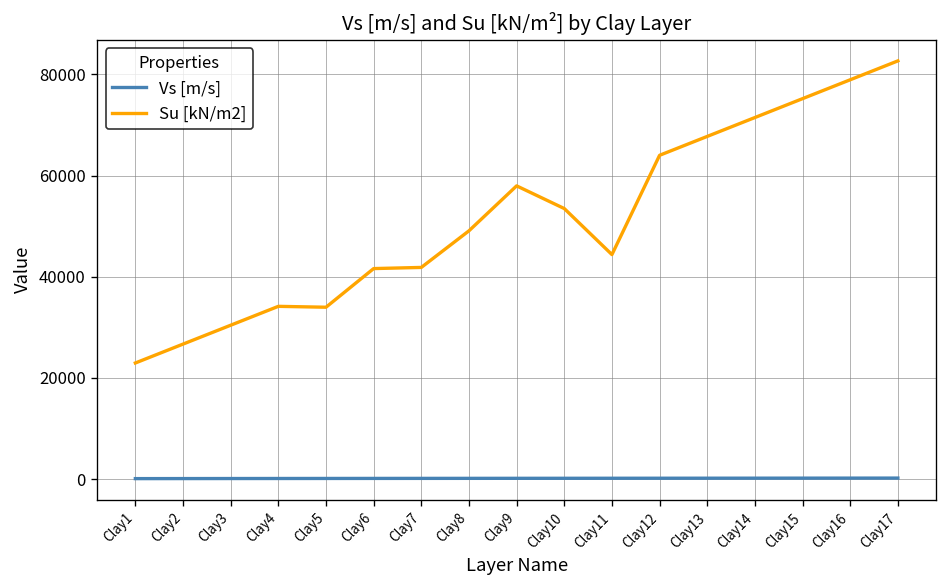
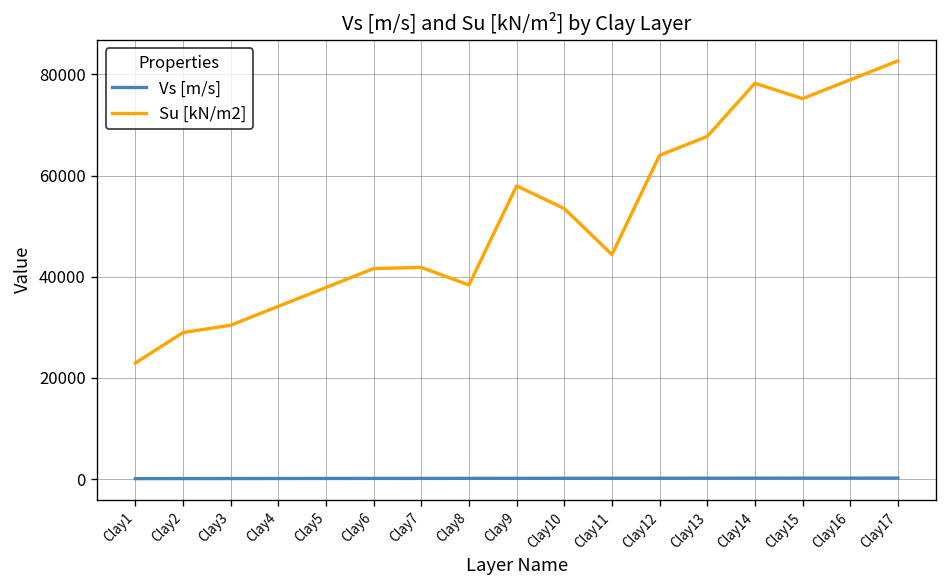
  {
    "Vs [m/s]": {
      "Clay1": 0,
      "Clay2": 0,
      "Clay3": 0,
      "Clay4": 0,
      "Clay5": 0,
      "Clay6": 0,
      "Clay7": 0,
      "Clay8": 0,
      "Clay9": 0,
      "Clay10": 0,
      "Clay11": 0,
      "Clay12": 0,
      "Clay13": 0,
      "Clay14": 0,
      "Clay15": 0,
      "Clay16": 0,
      "Clay17": 0
    },
    "Su [kN/m2]": {
      "Clay1": 23000,
-     "Clay2": 27000,
+     "Clay2": 29000,
      "Clay3": 30000,
      "Clay4": 34000,
-     "Clay5": 34000,
+     "Clay5": 38000,
      "Clay6": 42000,
      "Clay7": 42000,
-     "Clay8": 49000,
+     "Clay8": 38000,
      "Clay9": 58000,
      "Clay10": 53000,
      "Clay11": 44000,
      "Clay12": 64000,
      "Clay13": 68000,
-     "Clay14": 71000,
+     "Clay14": 78000,
      "Clay15": 75000,
      "Clay16": 79000,
      "Clay17": 83000
    }
  }
